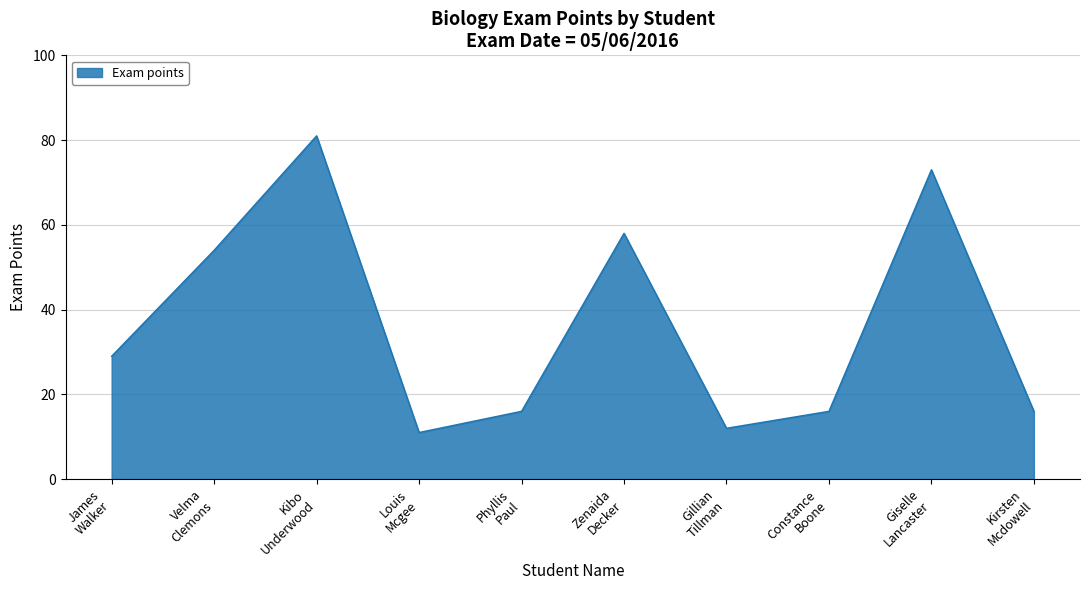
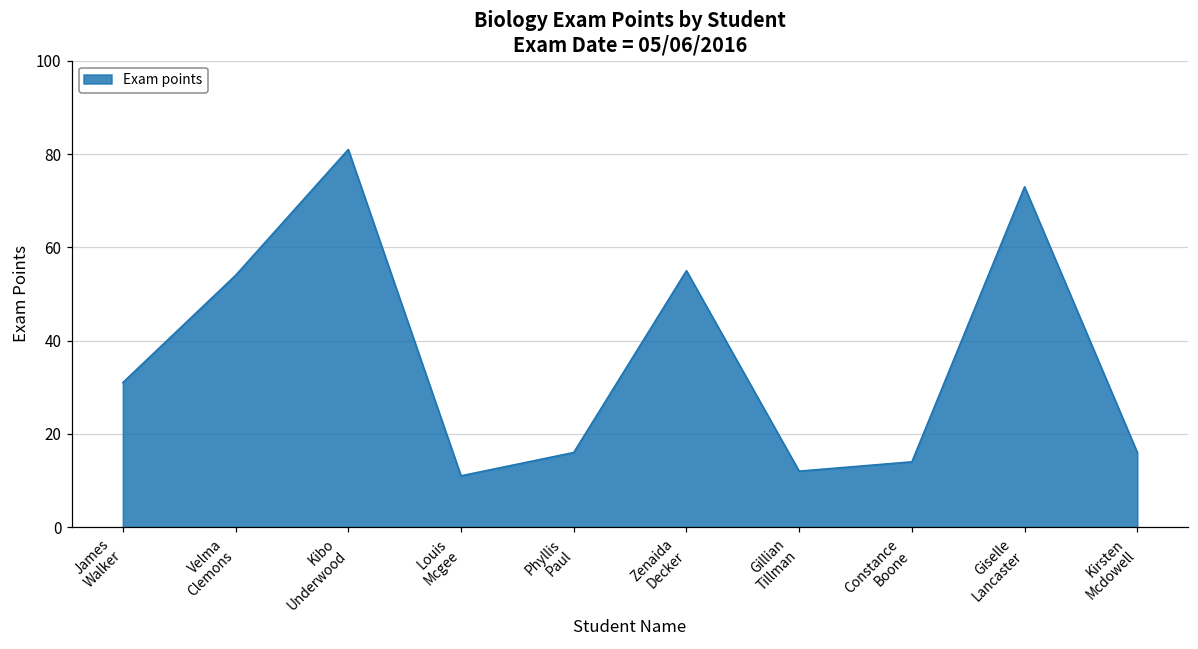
  {
-   "James Walker": 29,
+   "James Walker": 31,
    "Velma Clemons": 54,
    "Kibo Underwood": 81,
    "Louis Mcgee": 11,
    "Phyllis Paul": 16,
-   "Zenaida Decker": 58,
+   "Zenaida Decker": 55,
    "Gillian Tillman": 12,
-   "Constance Boone": 16,
+   "Constance Boone": 14,
    "Giselle Lancaster": 73,
    "Kirsten Mcdowell": 16
  }
